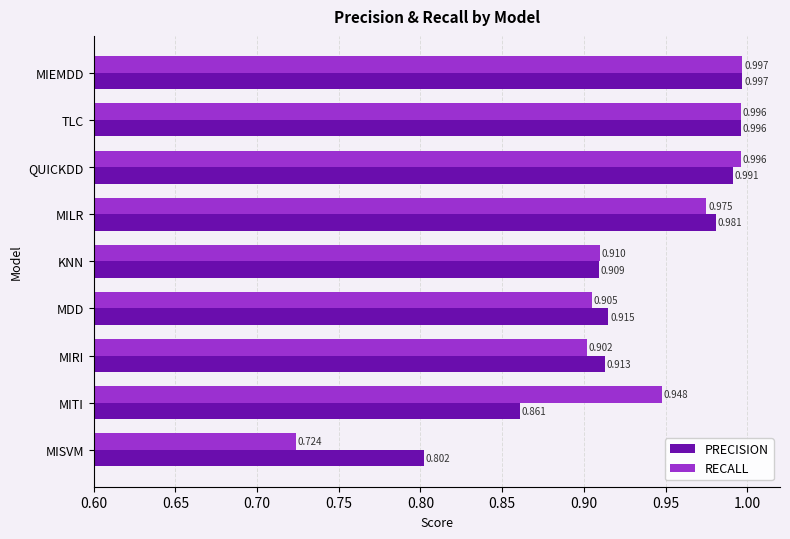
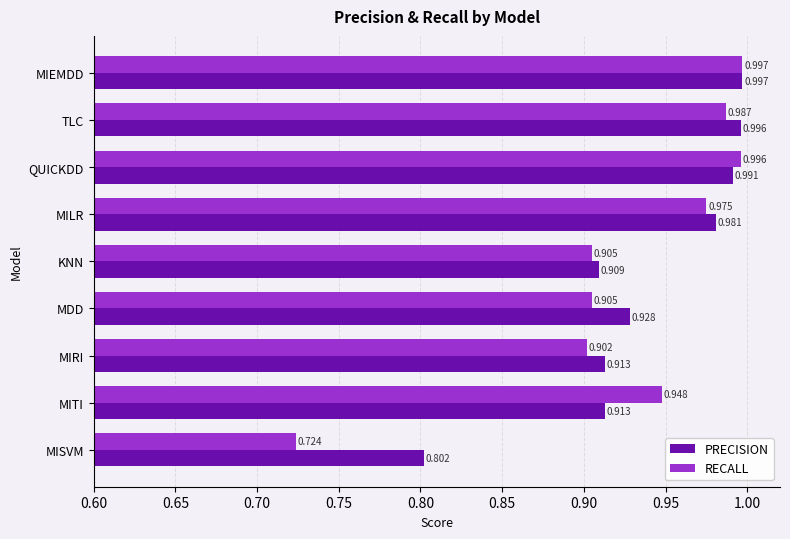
  {
    "PRECISION": {
      "MIEMDD": 0.997,
      "TLC": 0.996,
      "QUICKDD": 0.991,
      "MILR": 0.981,
      "KNN": 0.909,
-     "MDD": 0.915,
+     "MDD": 0.928,
      "MIRI": 0.913,
-     "MITI": 0.861,
+     "MITI": 0.913,
      "MISVM": 0.802
    },
    "RECALL": {
      "MIEMDD": 0.997,
-     "TLC": 0.996,
+     "TLC": 0.987,
      "QUICKDD": 0.996,
      "MILR": 0.975,
-     "KNN": 0.910,
+     "KNN": 0.905,
      "MDD": 0.905,
      "MIRI": 0.902,
      "MITI": 0.948,
      "MISVM": 0.724
    }
  }
